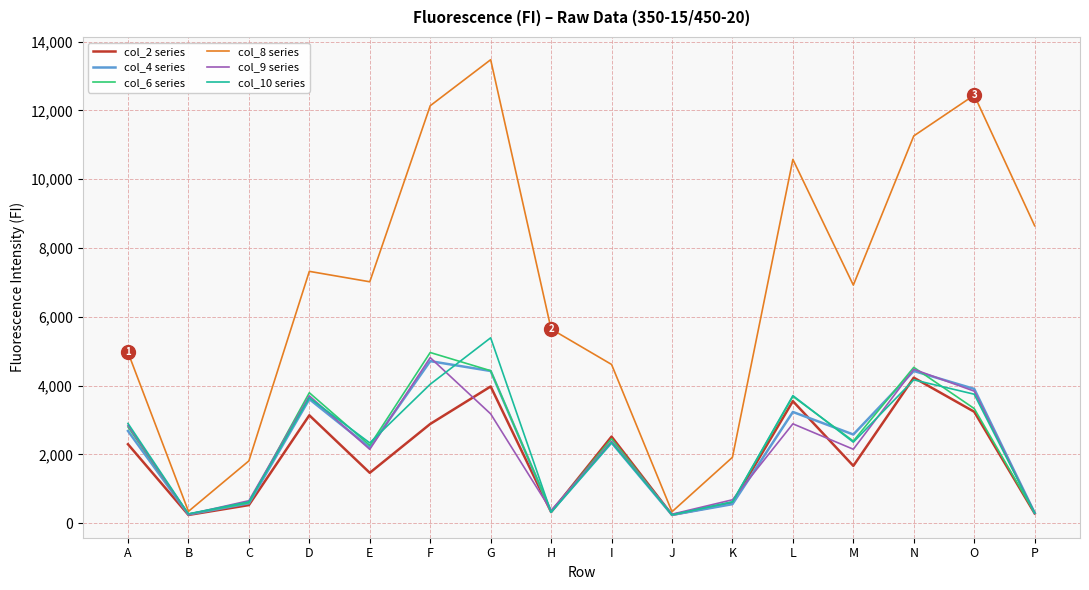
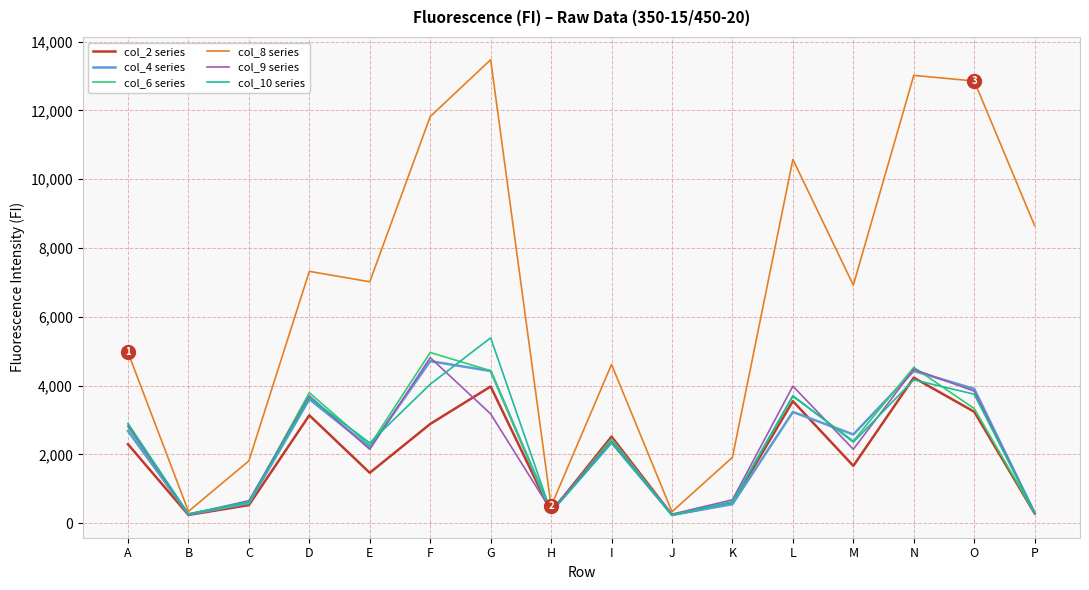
  {
    "col_4 series": {
      "A": "2,700",
      "F": "4,700",
      "L": "3,200",
      "M": "2,600"
    },
    "col_8 series": {
      "C": "1,800",
      "D": "7,300",
      "E": "7,000",
-     "F": "12,100",
+     "F": "11,800",
      "G": "13,500",
-     "H": "5,600",
+     "H": "500",
      "I": "4,600",
      "K": "1,900",
      "L": "10,600",
      "M": "6,900",
-     "N": "11,300",
-     "O": "12,400",
+     "N": "13,000",
+     "O": "12,900",
      "P": "8,600"
    },
    "col_9 series": {
      "F": "4,800",
      "G": "3,200",
-     "L": "2,900",
+     "L": "4,000",
      "M": "2,100"
    }
  }
